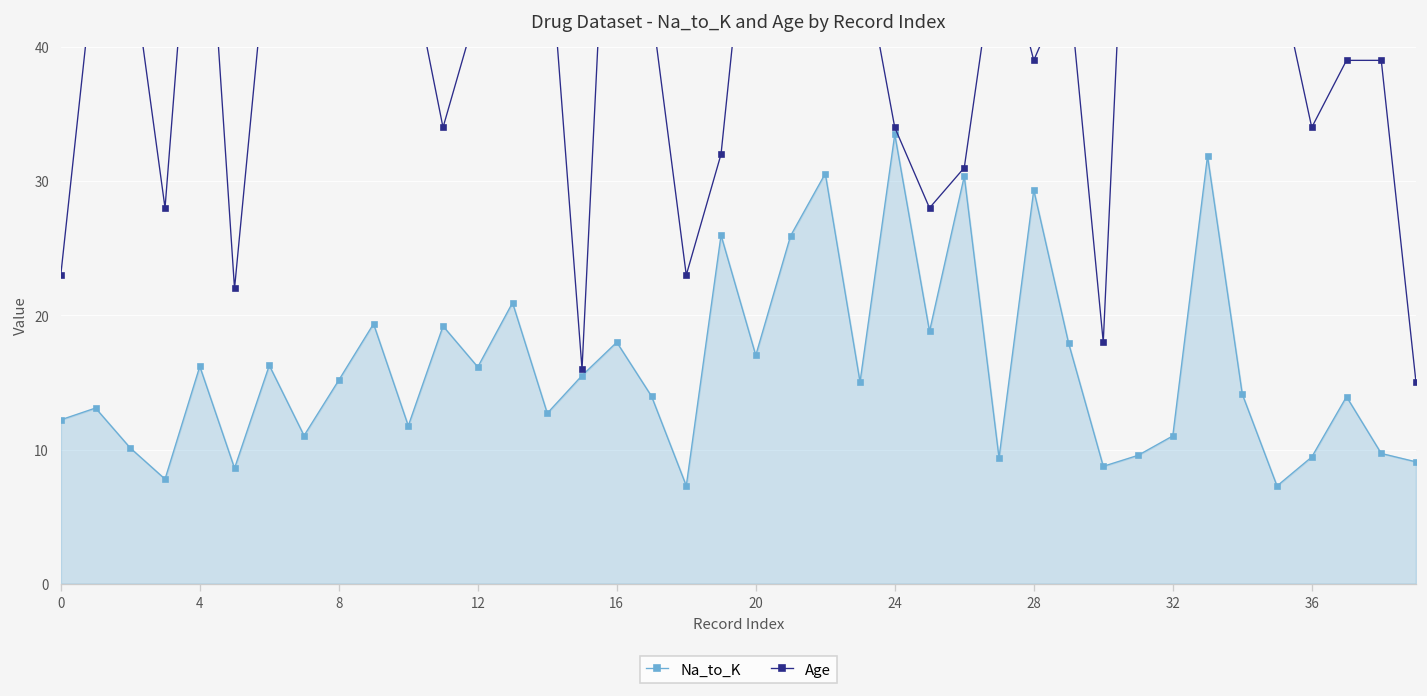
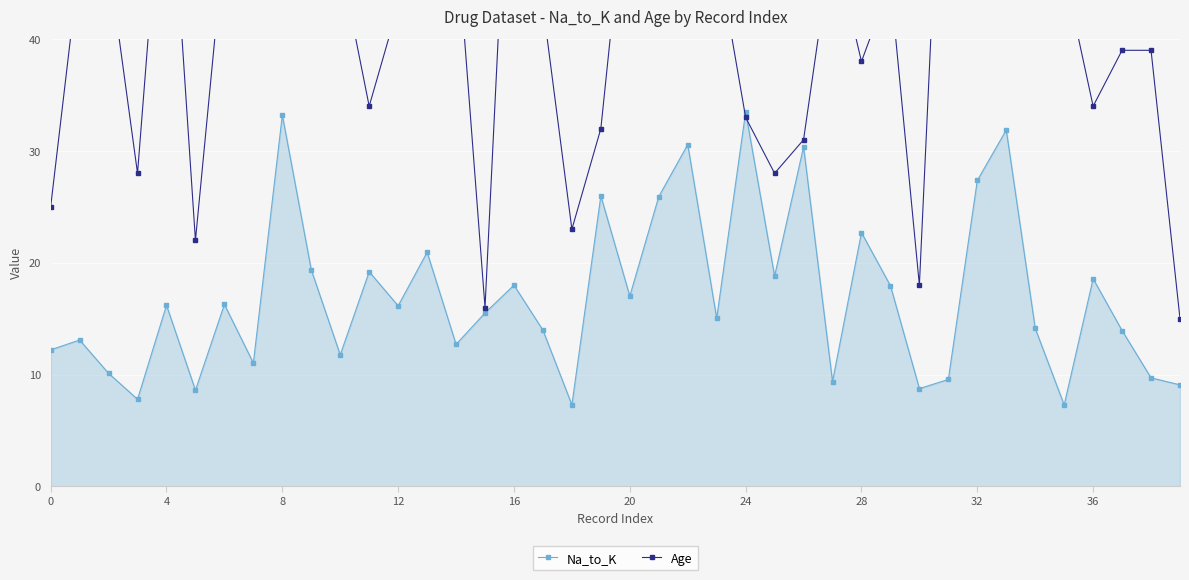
  {
    "Na_to_K": {
      "0": 12.2,
      "4": 16.2,
-     "8": 15.2,
+     "8": 33.2,
      "12": 16.2,
      "16": 18.0,
      "20": 17.0,
      "24": 33.5,
-     "28": 29.3,
-     "32": 11.0,
-     "36": 9.4
+     "28": 22.7,
+     "32": 27.4,
+     "36": 18.6
    },
    "Age": {
-     "0": 23,
-     "24": 34,
-     "28": 39,
+     "0": 25,
+     "24": 33,
+     "28": 38,
      "36": 34
    }
  }
